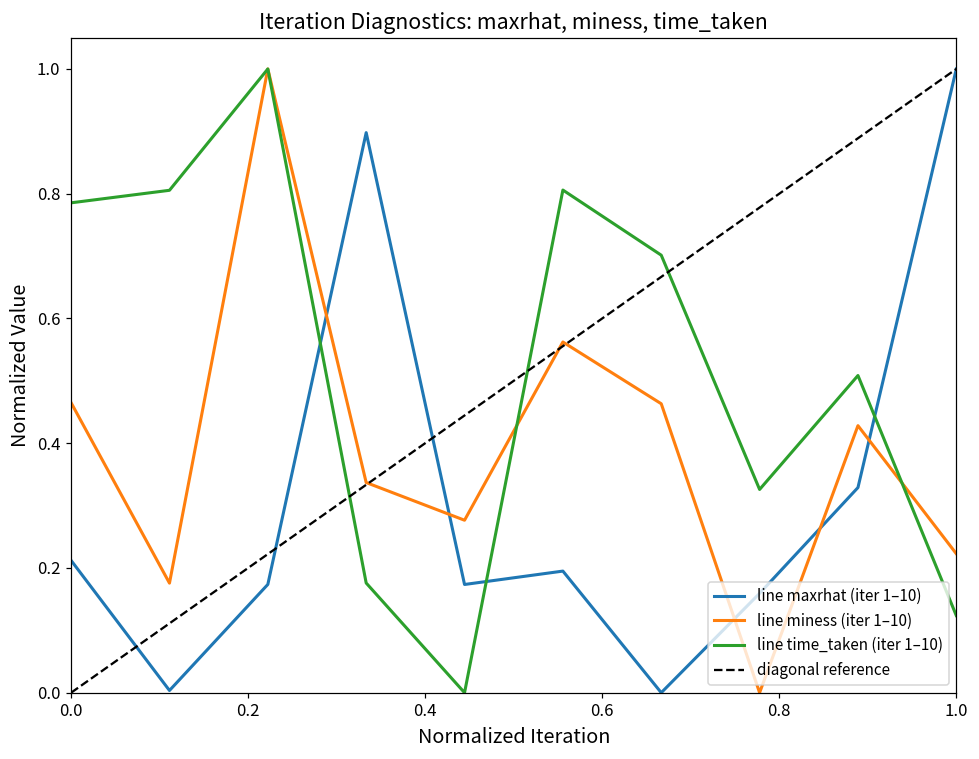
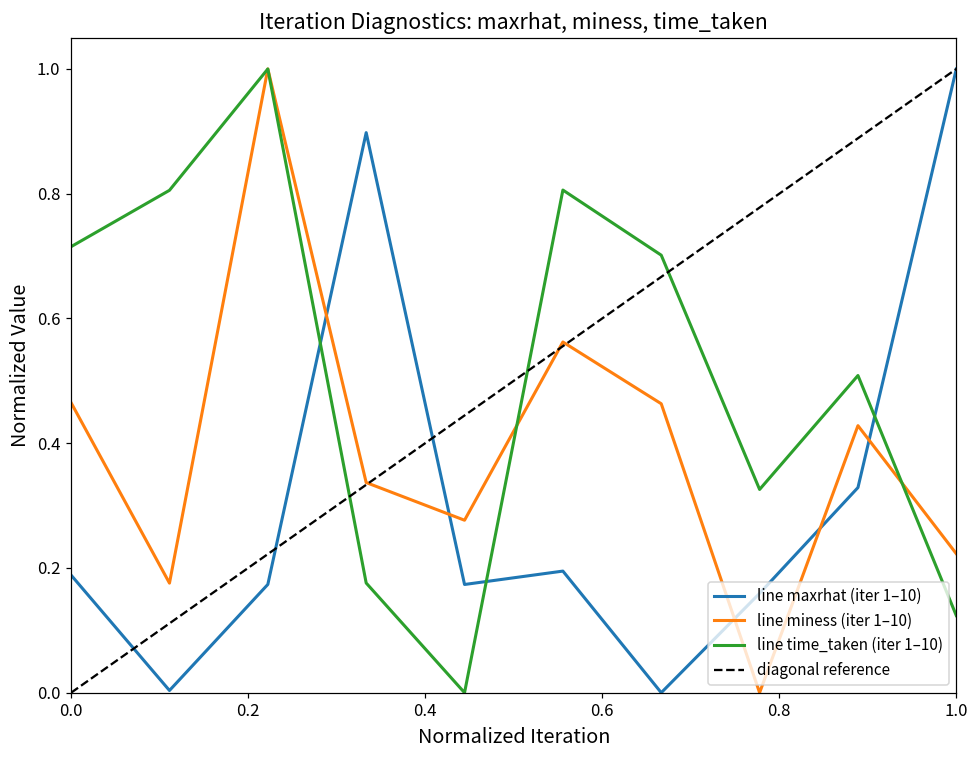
  {
    "line maxrhat (iter 1–10)": {
-     "0.0": 0.21
+     "0.0": 0.19
    },
    "line miness (iter 1–10)": {
      "0.0": 0.46,
      "1.0": 0.22
    },
    "line time_taken (iter 1–10)": {
-     "0.0": 0.79,
+     "0.0": 0.72,
      "1.0": 0.12
    },
    "diagonal reference": {
      "0.0": 0.00
    }
  }
